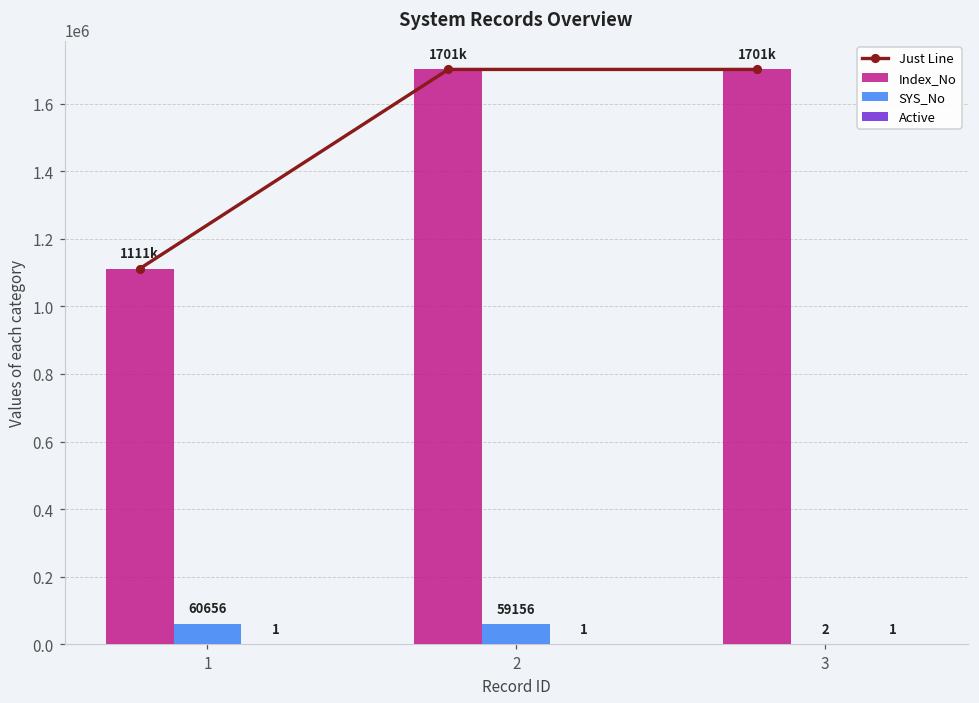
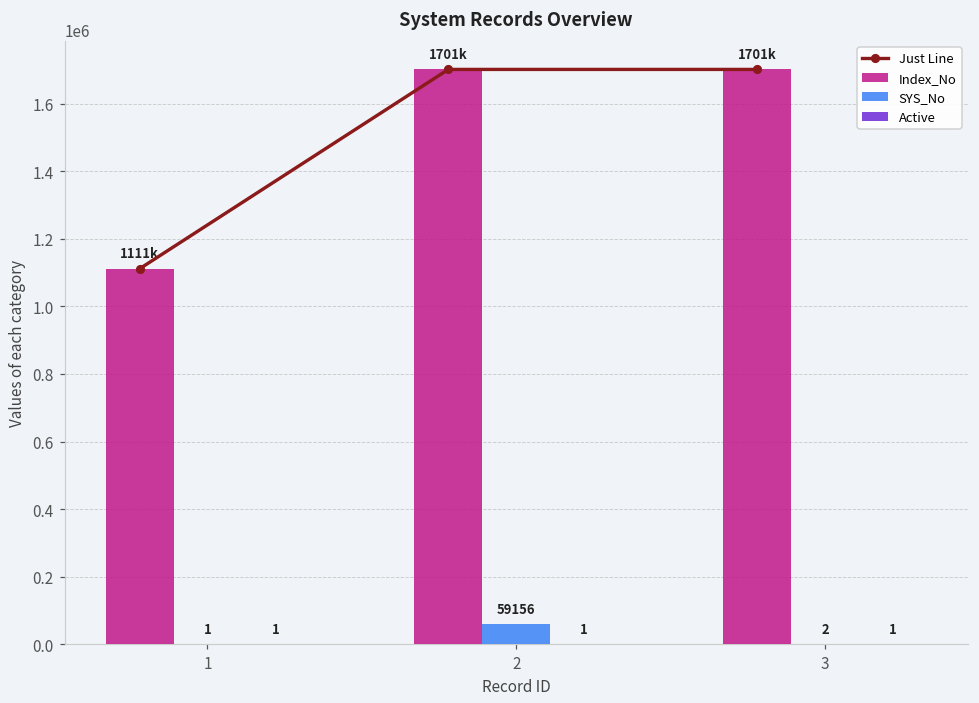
  {
    "Index_No": {
      "1": "1111k",
      "2": "1701k",
      "3": "1701k"
    },
    "SYS_No": {
-     "1": "60656",
+     "1": "1",
      "2": "59156",
      "3": "2"
    },
    "Active": {
      "1": "1",
      "2": "1",
      "3": "1"
    }
  }
